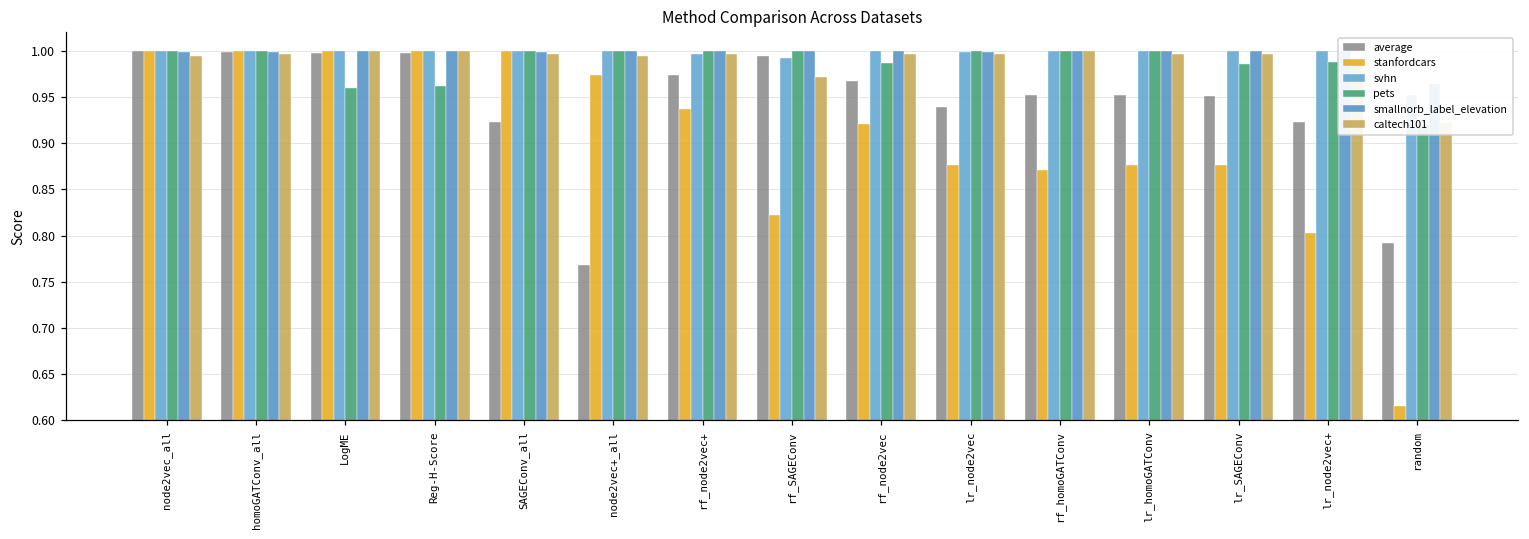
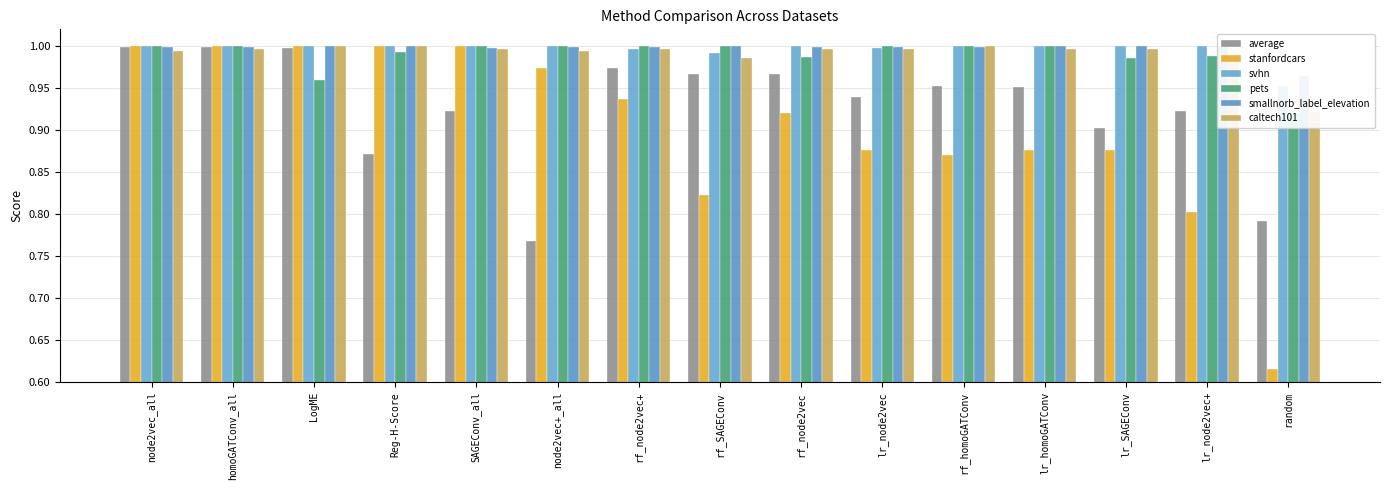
  {
    "average": {
      "node2vec_all": 1.00,
      "homoGATConv_all": 1.00,
      "LogME": 1.00,
-     "Reg-H-Score": 1.00,
+     "Reg-H-Score": 0.87,
      "SAGEConv_all": 0.92,
      "node2vec+_all": 0.77,
      "rf_node2vec+": 0.97,
-     "rf_SAGEConv": 0.99,
+     "rf_SAGEConv": 0.97,
      "rf_node2vec": 0.97,
      "lr_node2vec": 0.94,
      "rf_homoGATConv": 0.95,
      "lr_homoGATConv": 0.95,
-     "lr_SAGEConv": 0.95,
+     "lr_SAGEConv": 0.90,
      "lr_node2vec+": 0.92,
      "random": 0.79
    },
    "stanfordcars": {
      "node2vec_all": 1.00,
      "homoGATConv_all": 1.00,
      "LogME": 1.00,
      "Reg-H-Score": 1.00,
      "SAGEConv_all": 1.00,
      "node2vec+_all": 0.97,
      "rf_node2vec+": 0.94,
      "rf_SAGEConv": 0.82,
      "rf_node2vec": 0.92,
      "lr_node2vec": 0.88,
      "rf_homoGATConv": 0.87,
      "lr_homoGATConv": 0.88,
      "lr_SAGEConv": 0.88,
      "lr_node2vec+": 0.80,
      "random": 0.62
    },
    "pets": {
      "node2vec_all": 1.00,
      "homoGATConv_all": 1.00,
      "LogME": 0.96,
-     "Reg-H-Score": 0.96,
+     "Reg-H-Score": 0.99,
      "SAGEConv_all": 1.00,
      "node2vec+_all": 1.00,
      "rf_node2vec+": 1.00,
      "rf_SAGEConv": 1.00,
      "rf_node2vec": 0.99,
      "lr_node2vec": 1.00,
      "rf_homoGATConv": 1.00,
      "lr_homoGATConv": 1.00,
      "lr_SAGEConv": 0.99,
      "lr_node2vec+": 0.99
    },
    "caltech101": {
      "node2vec_all": 0.99,
      "homoGATConv_all": 1.00,
      "LogME": 1.00,
      "Reg-H-Score": 1.00,
      "SAGEConv_all": 1.00,
      "node2vec+_all": 0.99,
      "rf_node2vec+": 1.00,
-     "rf_SAGEConv": 0.97,
+     "rf_SAGEConv": 0.99,
      "rf_node2vec": 1.00,
      "lr_node2vec": 1.00,
      "rf_homoGATConv": 1.00,
      "lr_homoGATConv": 1.00,
      "lr_SAGEConv": 1.00
    }
  }
